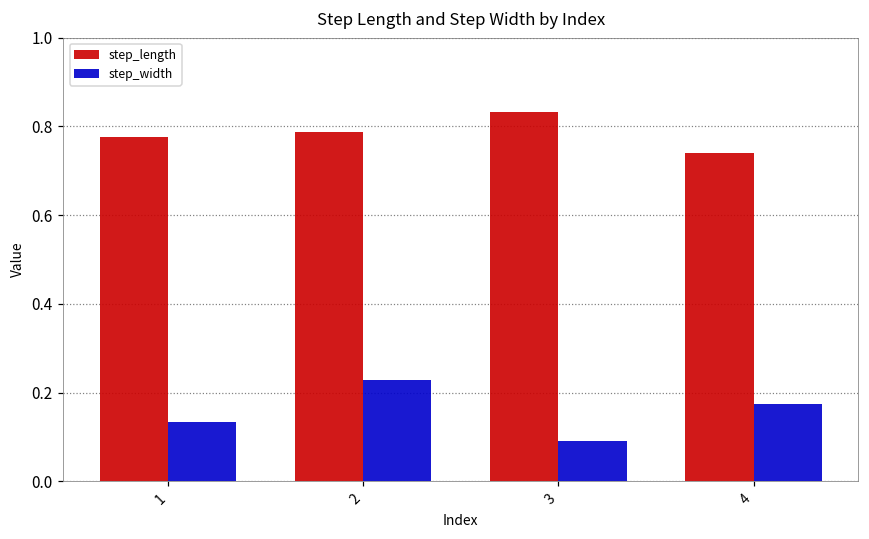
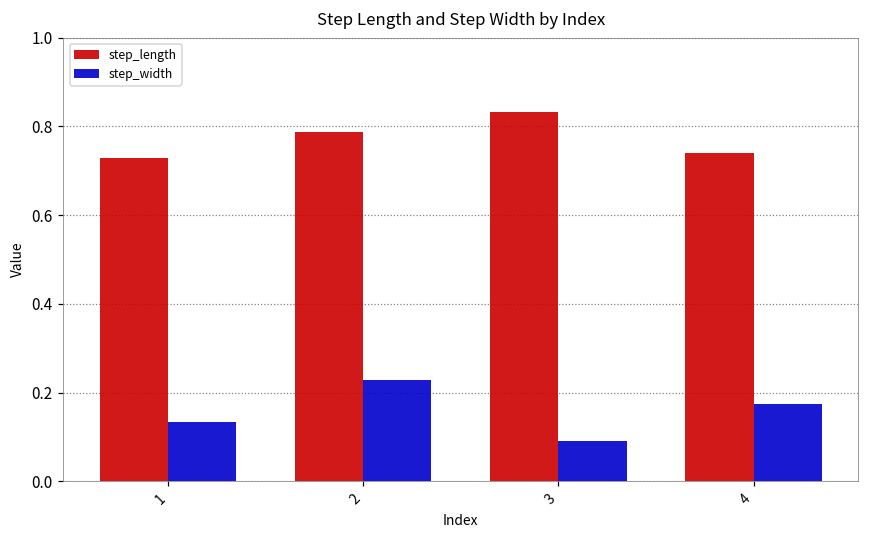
  {
    "step_length": {
-     "1": 0.77,
+     "1": 0.73,
      "2": 0.79,
      "3": 0.83,
      "4": 0.74
    },
    "step_width": {
      "1": 0.13,
      "2": 0.23,
      "3": 0.09,
      "4": 0.17
    }
  }
